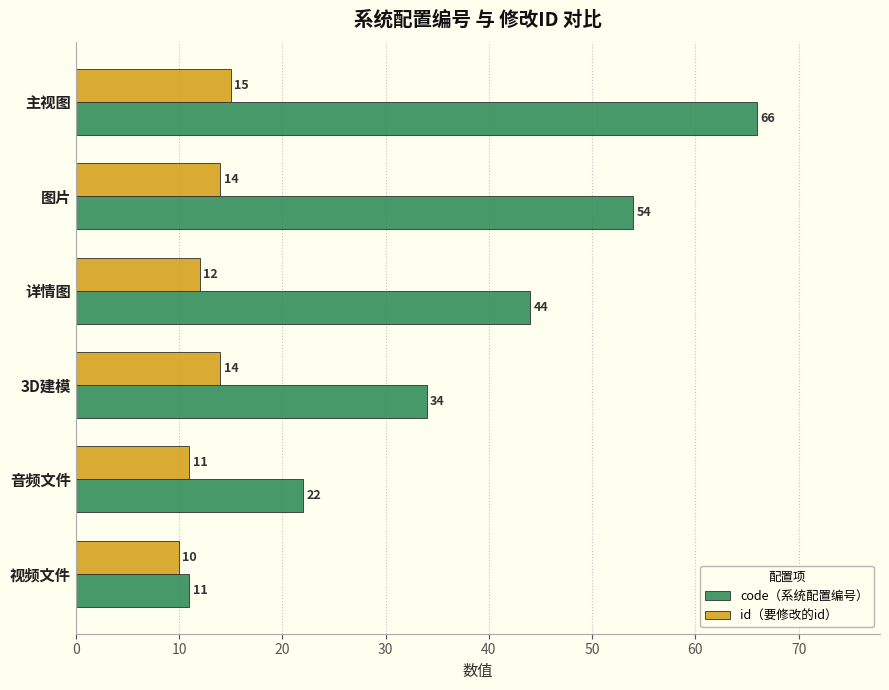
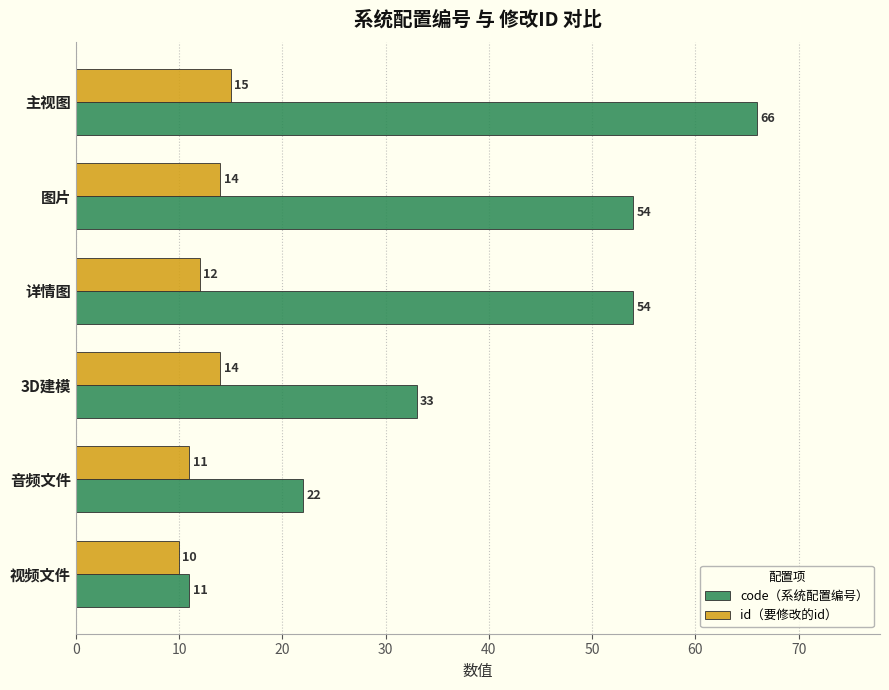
  {
    "code（系统配置编号）": {
      "主视图": 66,
      "图片": 54,
-     "详情图": 44,
-     "3D建模": 34,
+     "详情图": 54,
+     "3D建模": 33,
      "音频文件": 22,
      "视频文件": 11
    },
    "id（要修改的id）": {
      "主视图": 15,
      "图片": 14,
      "详情图": 12,
      "3D建模": 14,
      "音频文件": 11,
      "视频文件": 10
    }
  }
